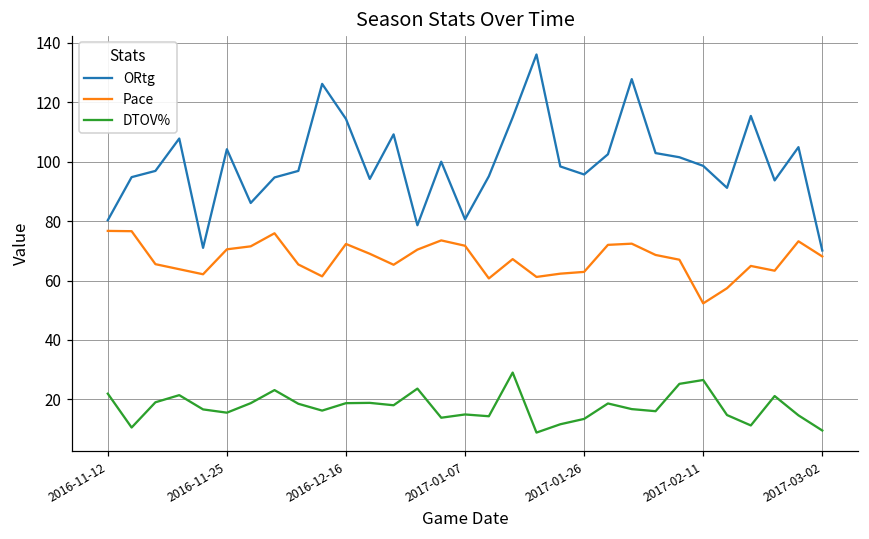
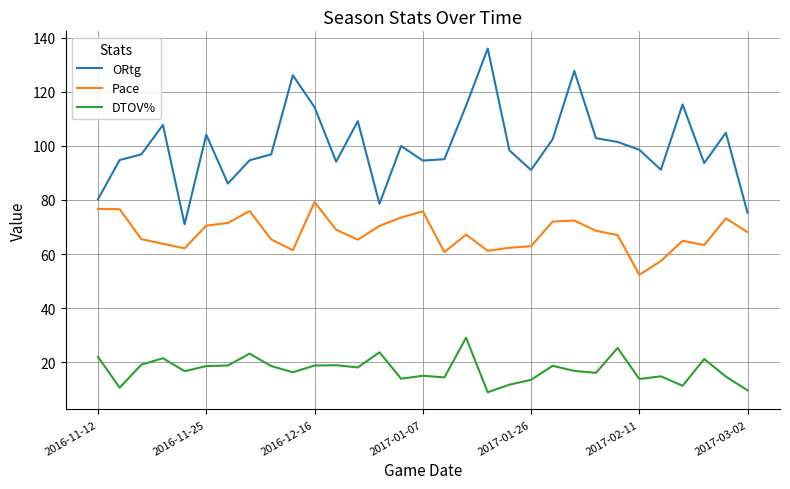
  {
    "ORtg": {
      "2016-11-12": 80,
      "2016-11-25": 104,
      "2016-12-16": 114,
-     "2017-01-07": 81,
-     "2017-01-26": 96,
+     "2017-01-07": 95,
+     "2017-01-26": 91,
      "2017-02-11": 99,
-     "2017-03-02": 70
+     "2017-03-02": 75
    },
    "Pace": {
      "2016-11-12": 77,
      "2016-11-25": 71,
-     "2016-12-16": 72,
-     "2017-01-07": 72,
+     "2016-12-16": 79,
+     "2017-01-07": 76,
      "2017-01-26": 63,
      "2017-02-11": 52,
      "2017-03-02": 68
    },
    "DTOV%": {
      "2016-11-12": 22,
-     "2016-11-25": 16,
+     "2016-11-25": 19,
      "2016-12-16": 19,
      "2017-01-07": 15,
      "2017-01-26": 13,
-     "2017-02-11": 27,
+     "2017-02-11": 14,
      "2017-03-02": 10
    }
  }
